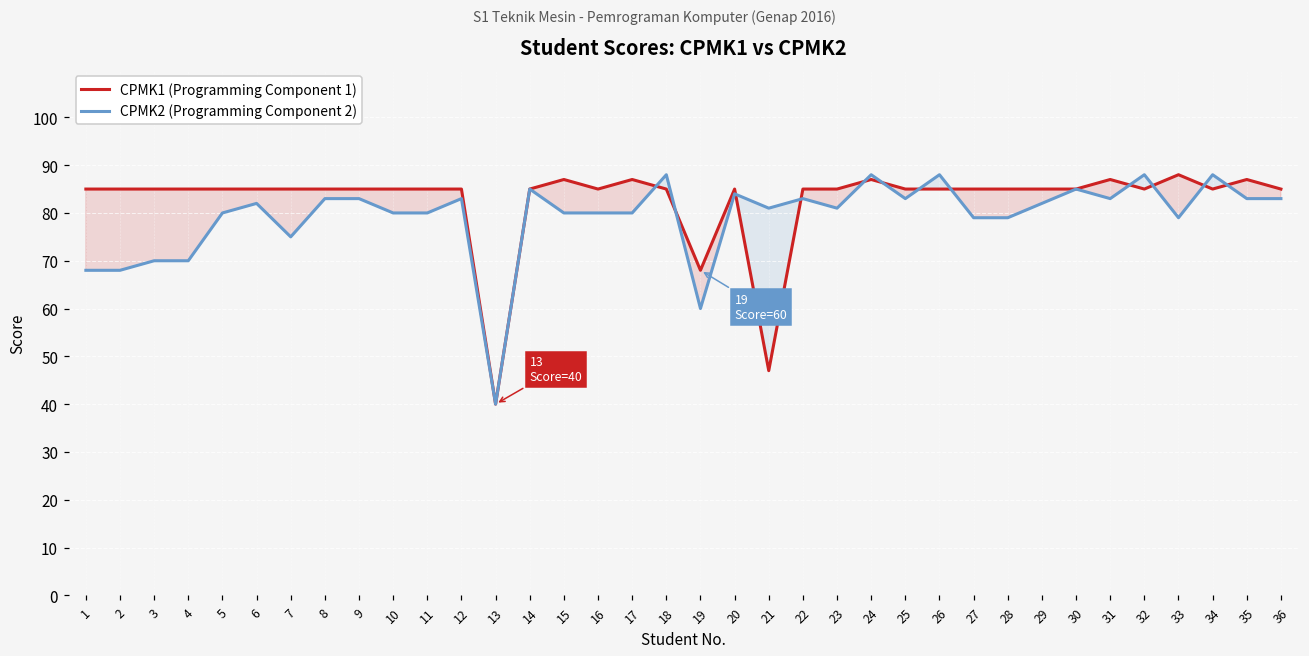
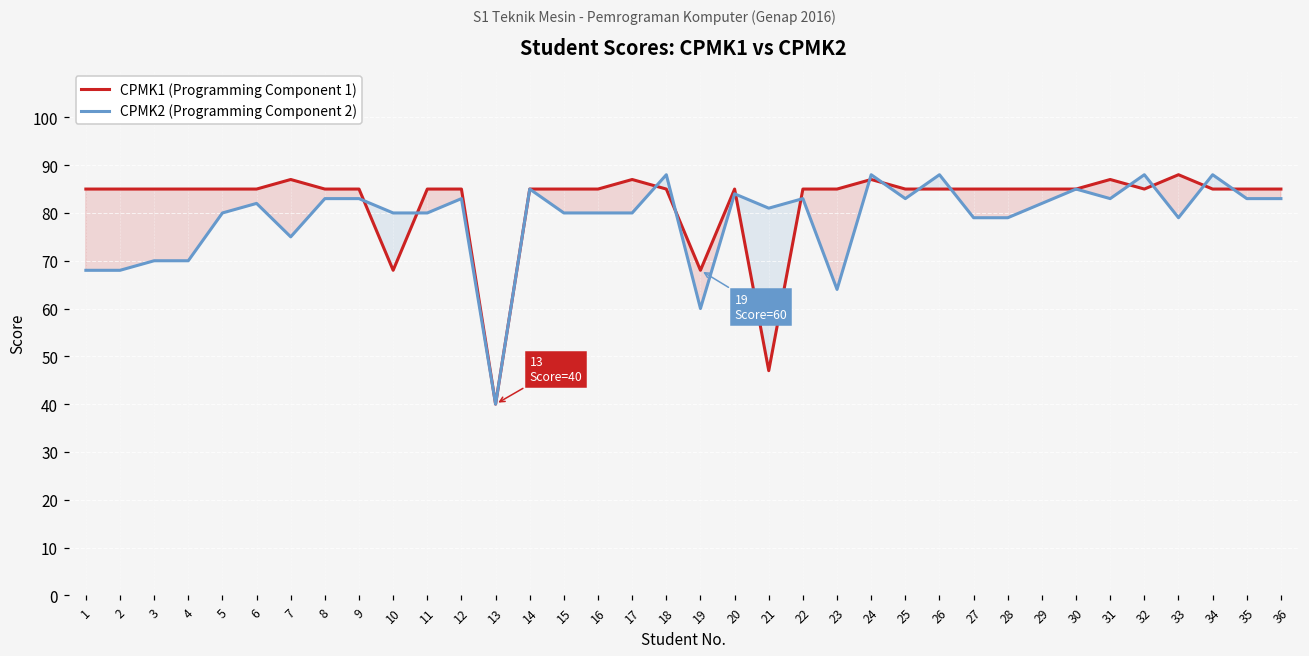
  {
    "CPMK1 (Programming Component 1)": {
      "1": 85,
      "2": 85,
      "3": 85,
      "4": 85,
      "5": 85,
      "6": 85,
-     "7": 85,
+     "7": 87,
      "8": 85,
      "9": 85,
-     "10": 85,
+     "10": 68,
      "11": 85,
      "12": 85,
-     "15": 87,
+     "15": 85,
      "16": 85,
      "17": 87,
      "18": 85,
      "19": 68,
      "20": 85,
      "21": 47,
      "22": 85,
      "23": 85,
      "24": 87,
      "25": 85,
      "26": 85,
      "27": 85,
      "28": 85,
      "29": 85,
      "31": 87,
      "32": 85,
      "33": 88,
      "34": 85,
-     "35": 87,
+     "35": 85,
      "36": 85
    },
    "CPMK2 (Programming Component 2)": {
      "1": 68,
      "2": 68,
      "3": 70,
      "4": 70,
      "5": 80,
      "6": 82,
      "7": 75,
      "8": 83,
      "9": 83,
      "10": 80,
      "11": 80,
      "12": 83,
      "15": 80,
      "16": 80,
      "17": 80,
      "18": 88,
      "19": 60,
      "20": 84,
      "21": 81,
      "22": 83,
-     "23": 81,
+     "23": 64,
      "24": 88,
      "25": 83,
      "26": 88,
      "27": 79,
      "28": 79,
      "29": 82,
      "31": 83,
      "32": 88,
      "33": 79,
      "34": 88,
      "35": 83,
      "36": 83
    }
  }
